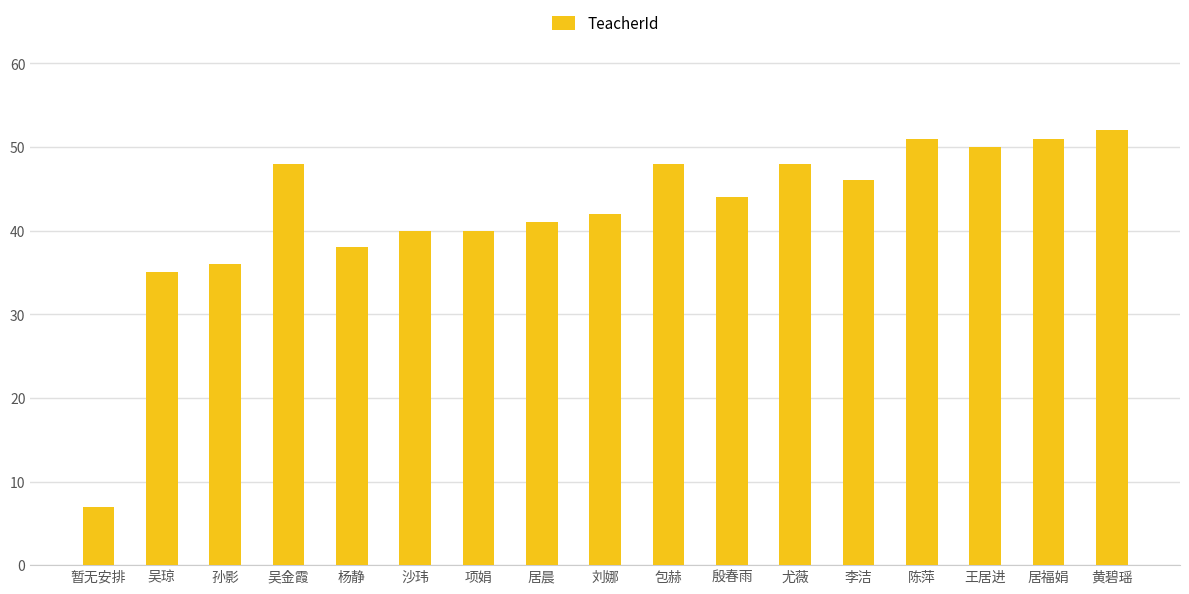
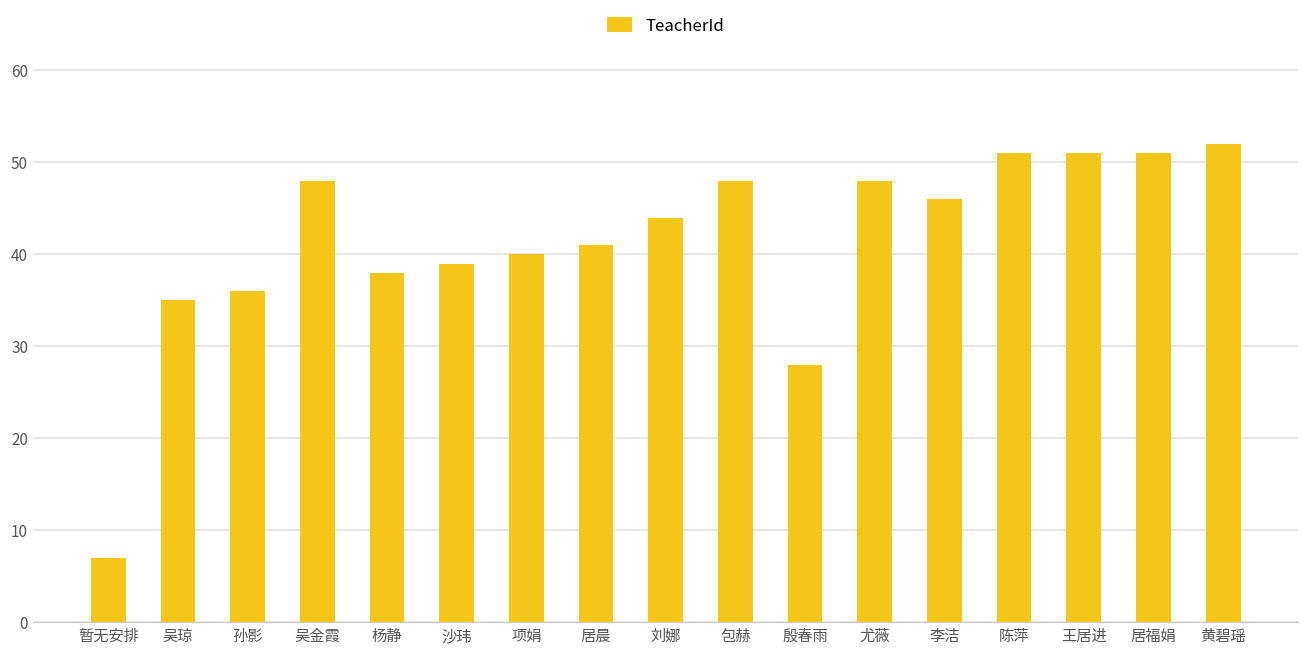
  {
    "暂无安排": 7,
    "吴琼": 35,
    "孙影": 36,
    "吴金霞": 48,
    "杨静": 38,
-   "沙玮": 40,
+   "沙玮": 39,
    "项娟": 40,
    "居晨": 41,
-   "刘娜": 42,
+   "刘娜": 44,
    "包赫": 48,
-   "殷春雨": 44,
+   "殷春雨": 28,
    "尤薇": 48,
    "李洁": 46,
    "陈萍": 51,
-   "王居进": 50,
+   "王居进": 51,
    "居福娟": 51,
    "黄碧瑶": 52
  }
